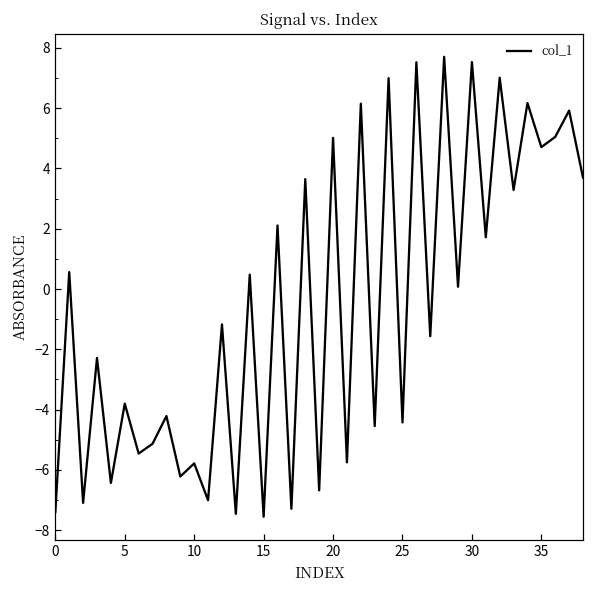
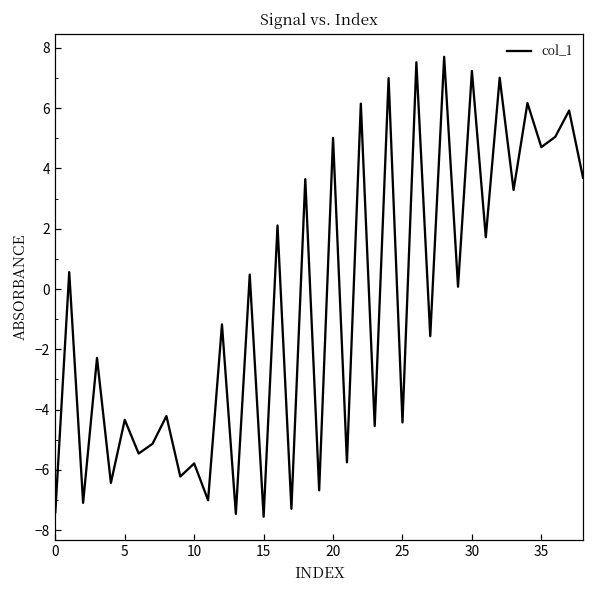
  {
    "0": -7.4,
-   "5": -3.8,
+   "5": -4.3,
    "10": -5.8,
    "15": -7.6,
    "20": 5.0,
    "25": -4.4,
-   "30": 7.5,
+   "30": 7.2,
    "35": 4.7
  }
